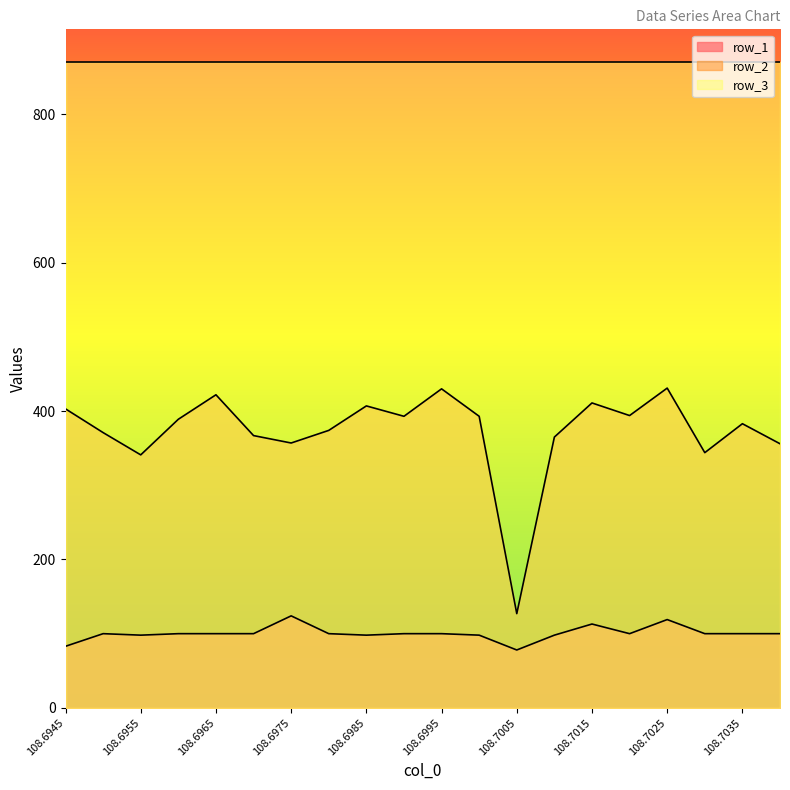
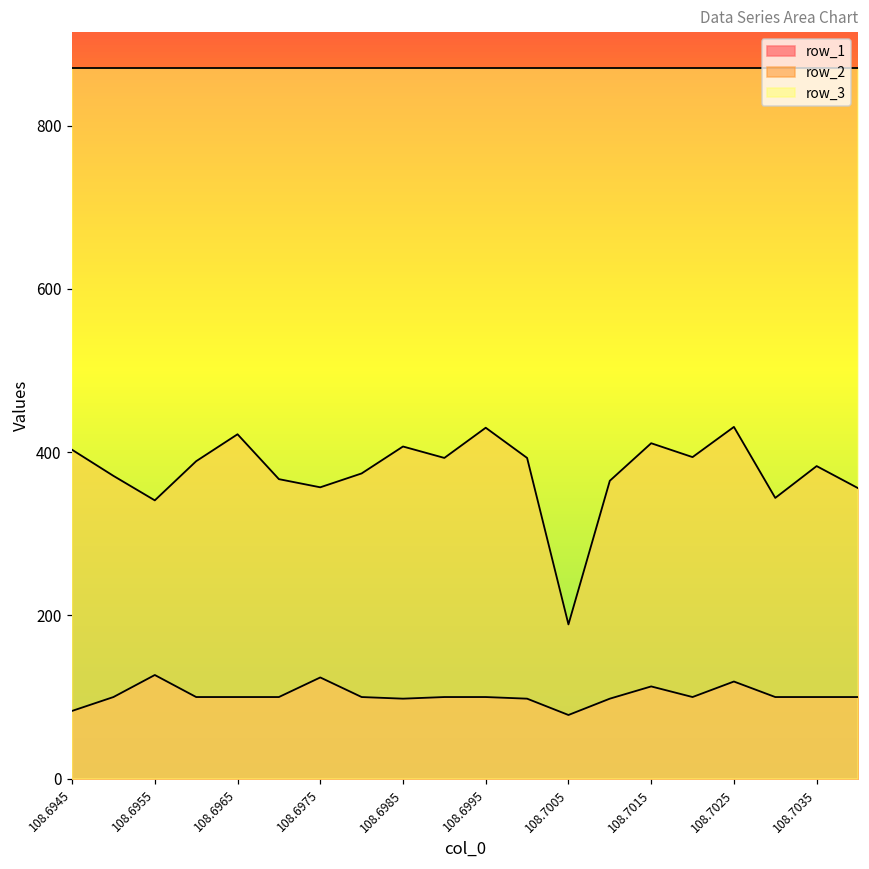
  {
    "row_1": {
      "108.6945": 80,
-     "108.6955": 100,
+     "108.6955": 130,
      "108.6965": 100,
      "108.6975": 120,
      "108.6985": 100,
      "108.6995": 100,
      "108.7005": 80,
      "108.7015": 110,
      "108.7025": 120,
      "108.7035": 100
    },
    "row_2": {
      "108.6945": 400,
      "108.6955": 340,
      "108.6965": 420,
      "108.6975": 360,
      "108.6985": 410,
      "108.6995": 430,
-     "108.7005": 130,
+     "108.7005": 190,
      "108.7015": 410,
      "108.7025": 430,
      "108.7035": 380
    },
    "row_3": {
      "108.6945": 870,
      "108.6955": 870,
      "108.6965": 870,
      "108.6975": 870,
      "108.6985": 870,
      "108.6995": 870,
      "108.7005": 870,
      "108.7015": 870,
      "108.7025": 870
    }
  }
